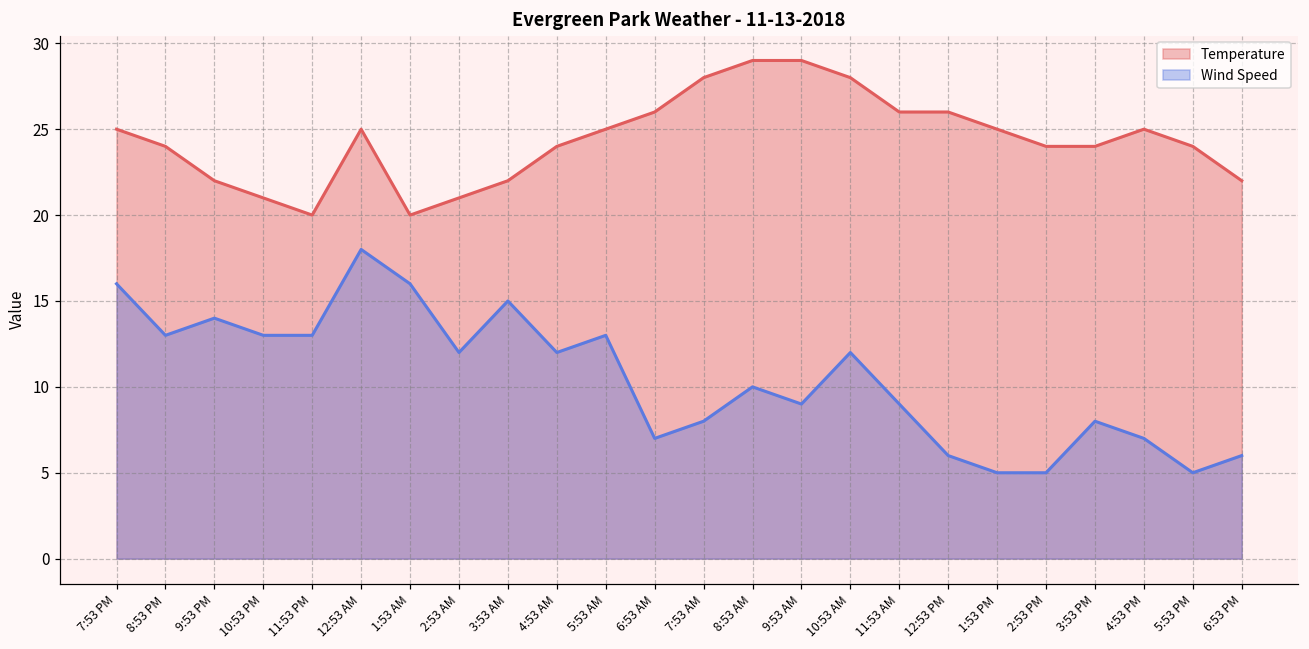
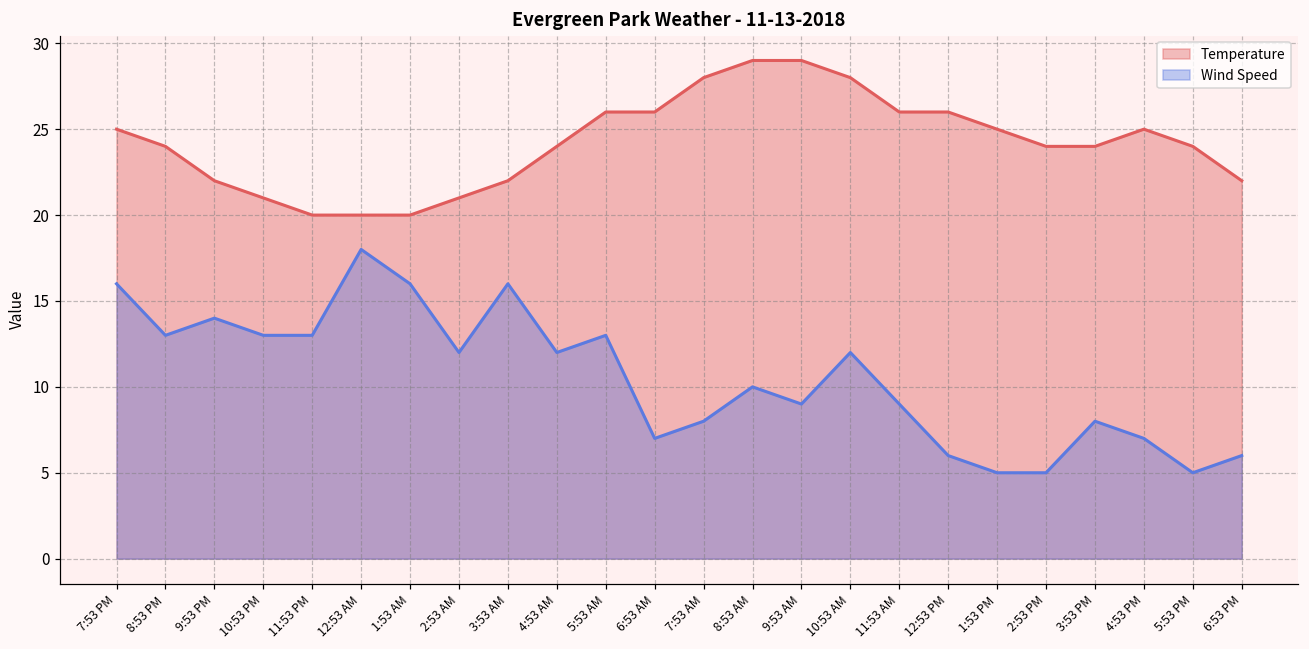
  {
    "Temperature": {
      "7:53 PM": 25,
      "8:53 PM": 24,
      "9:53 PM": 22,
      "10:53 PM": 21,
      "11:53 PM": 20,
-     "12:53 AM": 25,
+     "12:53 AM": 20,
      "1:53 AM": 20,
      "2:53 AM": 21,
      "3:53 AM": 22,
      "4:53 AM": 24,
-     "5:53 AM": 25,
+     "5:53 AM": 26,
      "6:53 AM": 26,
      "7:53 AM": 28,
      "8:53 AM": 29,
      "9:53 AM": 29,
      "10:53 AM": 28,
      "11:53 AM": 26,
      "12:53 PM": 26,
      "1:53 PM": 25,
      "2:53 PM": 24,
      "3:53 PM": 24,
      "4:53 PM": 25,
      "5:53 PM": 24,
      "6:53 PM": 22
    },
    "Wind Speed": {
      "7:53 PM": 16,
      "8:53 PM": 13,
      "9:53 PM": 14,
      "10:53 PM": 13,
      "11:53 PM": 13,
      "12:53 AM": 18,
      "1:53 AM": 16,
      "2:53 AM": 12,
-     "3:53 AM": 15,
+     "3:53 AM": 16,
      "4:53 AM": 12,
      "5:53 AM": 13,
      "6:53 AM": 7,
      "7:53 AM": 8,
      "8:53 AM": 10,
      "9:53 AM": 9,
      "10:53 AM": 12,
      "11:53 AM": 9,
      "12:53 PM": 6,
      "1:53 PM": 5,
      "2:53 PM": 5,
      "3:53 PM": 8,
      "4:53 PM": 7,
      "5:53 PM": 5,
      "6:53 PM": 6
    }
  }
